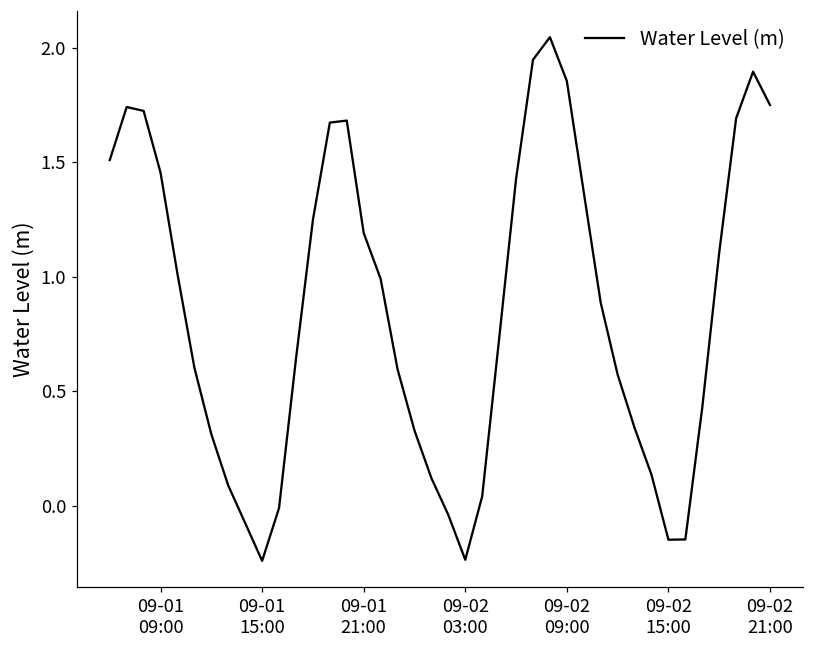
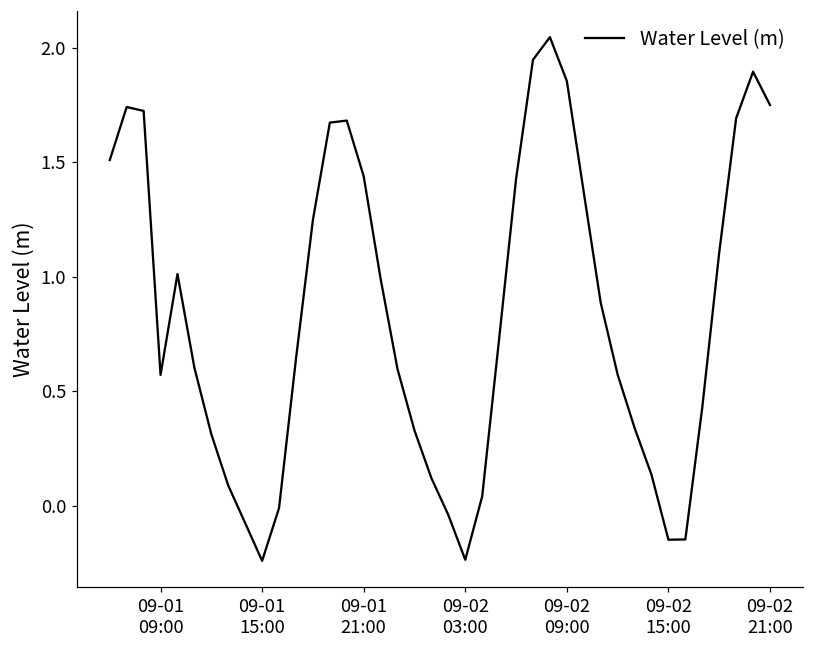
  {
-   "09-01 09:00": 1.46,
+   "09-01 09:00": 0.57,
    "09-01 15:00": -0.24,
-   "09-01 21:00": 1.19,
+   "09-01 21:00": 1.44,
    "09-02 03:00": -0.24,
    "09-02 09:00": 1.86,
    "09-02 15:00": -0.15,
    "09-02 21:00": 1.75
  }
